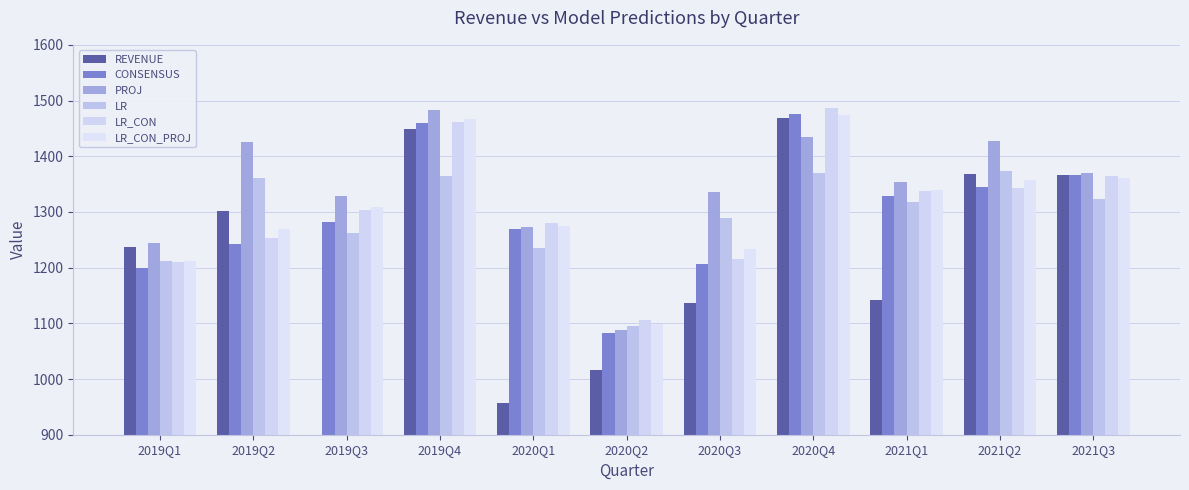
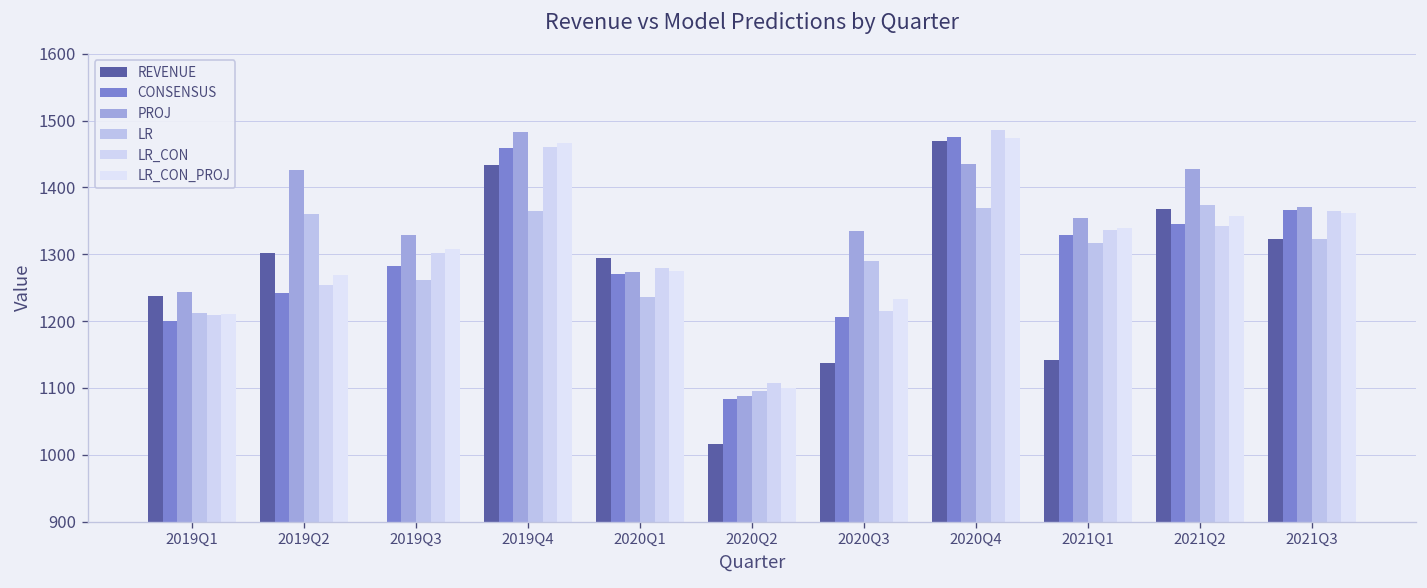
  {
    "REVENUE": {
      "2019Q1": 1240,
      "2019Q2": 1300,
-     "2019Q4": 1450,
-     "2020Q1": 960,
+     "2019Q4": 1430,
+     "2020Q1": 1290,
      "2020Q2": 1020,
      "2020Q3": 1140,
      "2020Q4": 1470,
      "2021Q1": 1140,
      "2021Q2": 1370,
-     "2021Q3": 1370
+     "2021Q3": 1320
    }
  }
